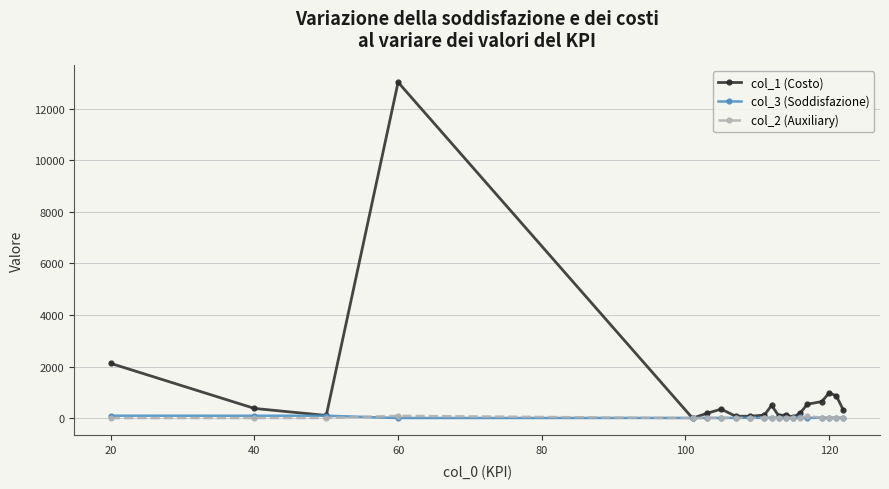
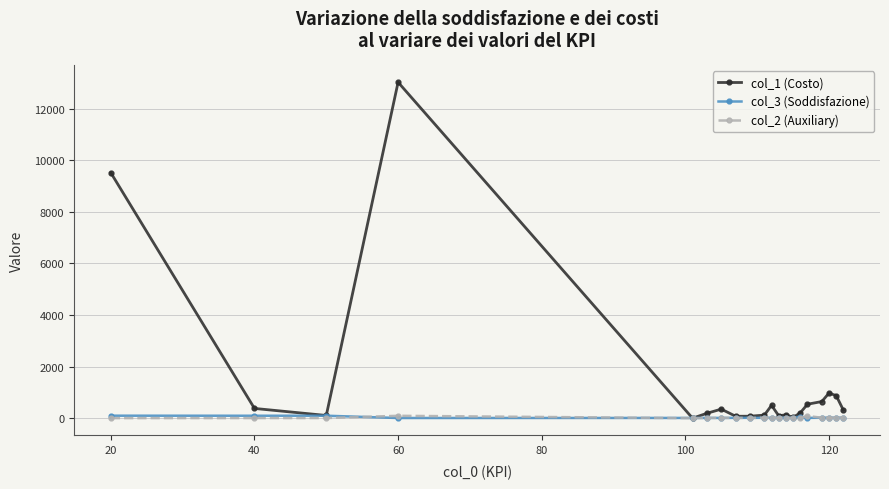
  {
    "col_1 (Costo)": {
-     "20": 2100,
+     "20": 9500,
      "40": 400,
      "60": 13000,
      "120": 1000
    }
  }
